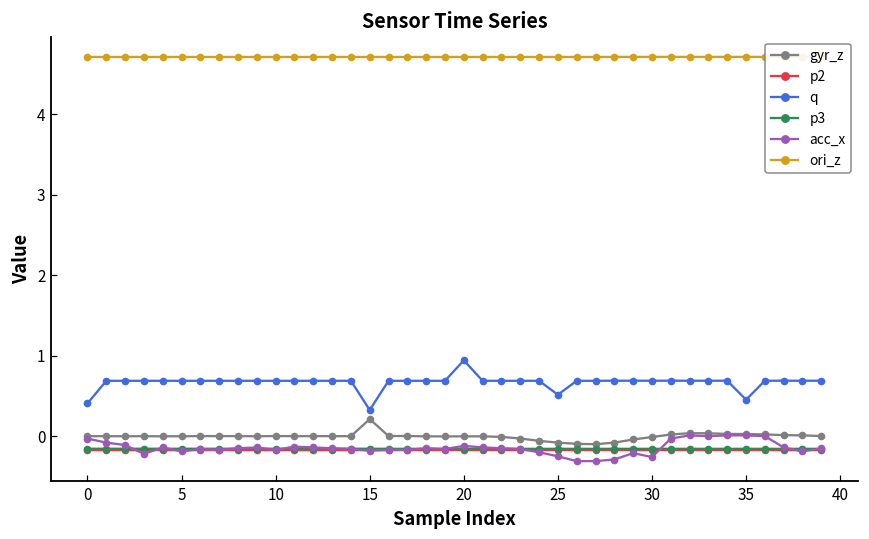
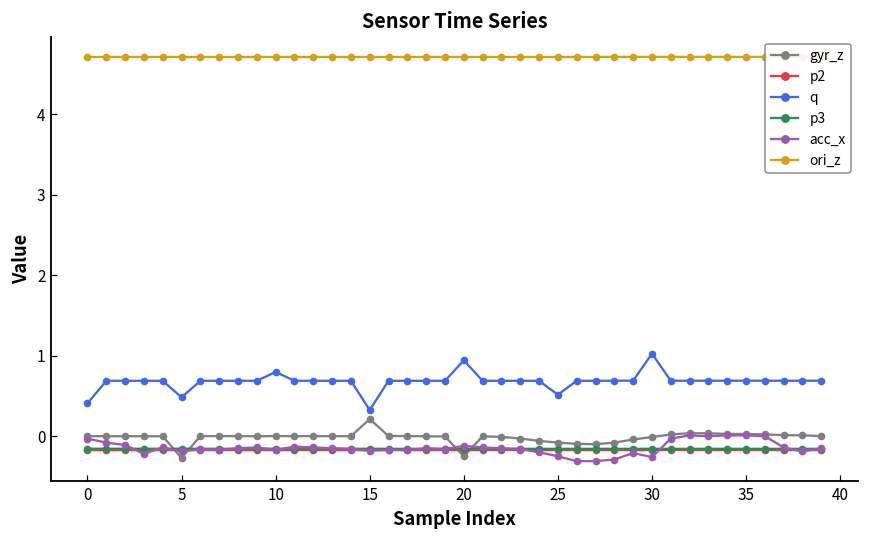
  {
    "gyr_z": {
-     "5": 0.0,
+     "5": -0.3,
      "10": 0.0,
      "15": 0.2,
-     "20": 0.0,
+     "20": -0.3,
      "25": -0.1,
      "30": 0.0
    },
    "q": {
      "0": 0.4,
-     "5": 0.7,
-     "10": 0.7,
+     "5": 0.5,
+     "10": 0.8,
      "15": 0.3,
      "20": 0.9,
      "25": 0.5,
-     "30": 0.7,
-     "35": 0.5
+     "30": 1.0,
+     "35": 0.7
    },
    "acc_x": {
      "20": -0.1,
      "25": -0.3,
      "30": -0.3
    },
    "ori_z": {
      "0": 4.7,
      "5": 4.7,
      "10": 4.7,
      "15": 4.7,
      "20": 4.7,
      "25": 4.7,
      "30": 4.7,
      "35": 4.7
    }
  }
